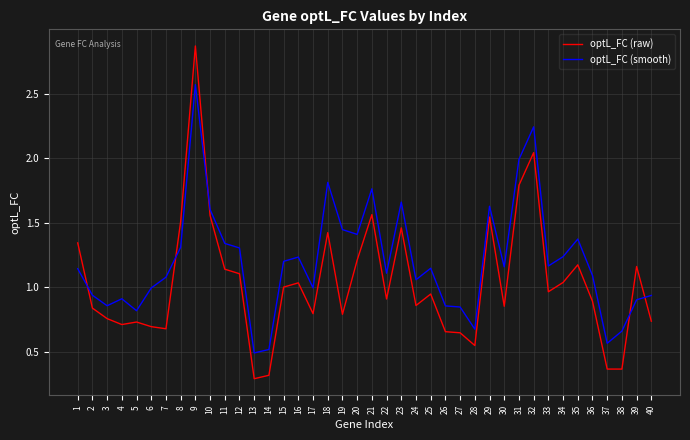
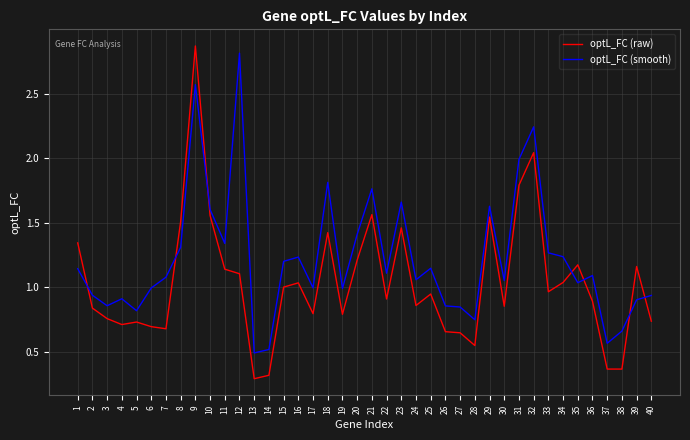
  {
    "optL_FC (raw)": {
      "1": 1.34,
      "2": 0.84,
      "3": 0.76,
      "4": 0.71,
      "5": 0.73,
      "6": 0.69,
      "7": 0.68,
      "8": 1.51,
      "9": 2.87,
      "10": 1.55,
      "11": 1.14,
      "12": 1.10,
      "13": 0.29,
      "14": 0.32,
      "15": 1.00,
      "16": 1.03,
      "17": 0.79,
      "18": 1.42,
      "19": 0.79,
      "20": 1.21,
      "21": 1.56,
      "22": 0.91,
      "23": 1.46,
      "24": 0.86,
      "25": 0.95,
      "26": 0.65,
      "27": 0.65,
      "28": 0.55,
      "29": 1.54,
      "30": 0.85,
      "31": 1.79,
      "32": 2.04,
      "33": 0.96,
      "34": 1.04,
      "35": 1.17,
      "36": 0.89,
      "37": 0.36,
      "38": 0.36,
      "39": 1.16,
      "40": 0.74
    },
    "optL_FC (smooth)": {
      "1": 1.14,
      "2": 0.94,
      "3": 0.86,
      "4": 0.91,
      "5": 0.82,
      "6": 0.99,
      "7": 1.08,
      "8": 1.31,
      "9": 2.57,
      "10": 1.60,
      "11": 1.34,
-     "12": 1.30,
+     "12": 2.81,
      "13": 0.49,
      "14": 0.52,
      "15": 1.20,
      "16": 1.23,
      "17": 0.99,
      "18": 1.81,
-     "19": 1.45,
+     "19": 0.99,
      "20": 1.41,
      "21": 1.76,
      "22": 1.11,
      "23": 1.66,
      "24": 1.06,
      "25": 1.15,
      "26": 0.85,
      "27": 0.85,
-     "28": 0.67,
+     "28": 0.75,
      "29": 1.63,
-     "30": 1.16,
+     "30": 1.05,
      "31": 1.99,
      "32": 2.24,
-     "33": 1.16,
+     "33": 1.27,
      "34": 1.24,
-     "35": 1.37,
+     "35": 1.03,
      "36": 1.09,
      "37": 0.56,
      "38": 0.66,
      "39": 0.90,
      "40": 0.94
    }
  }
